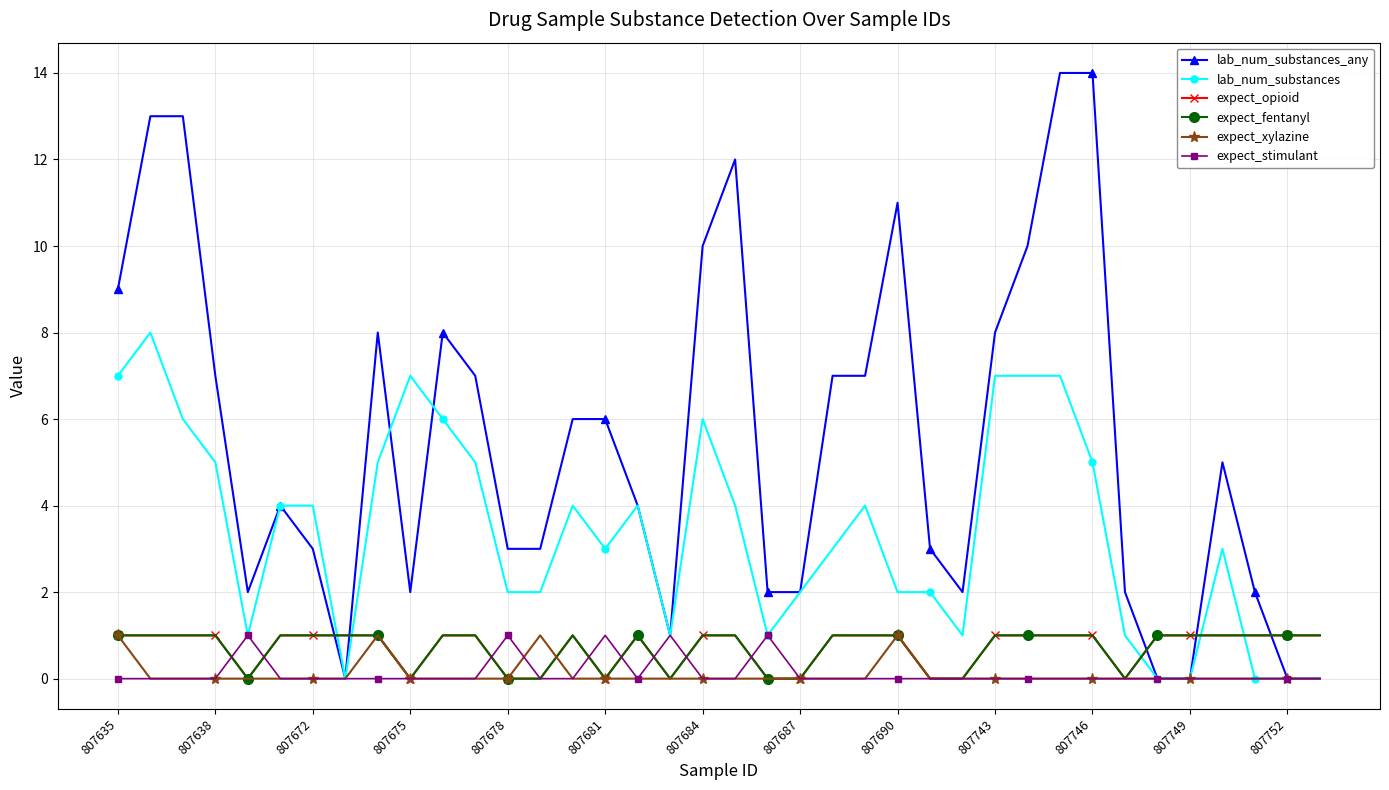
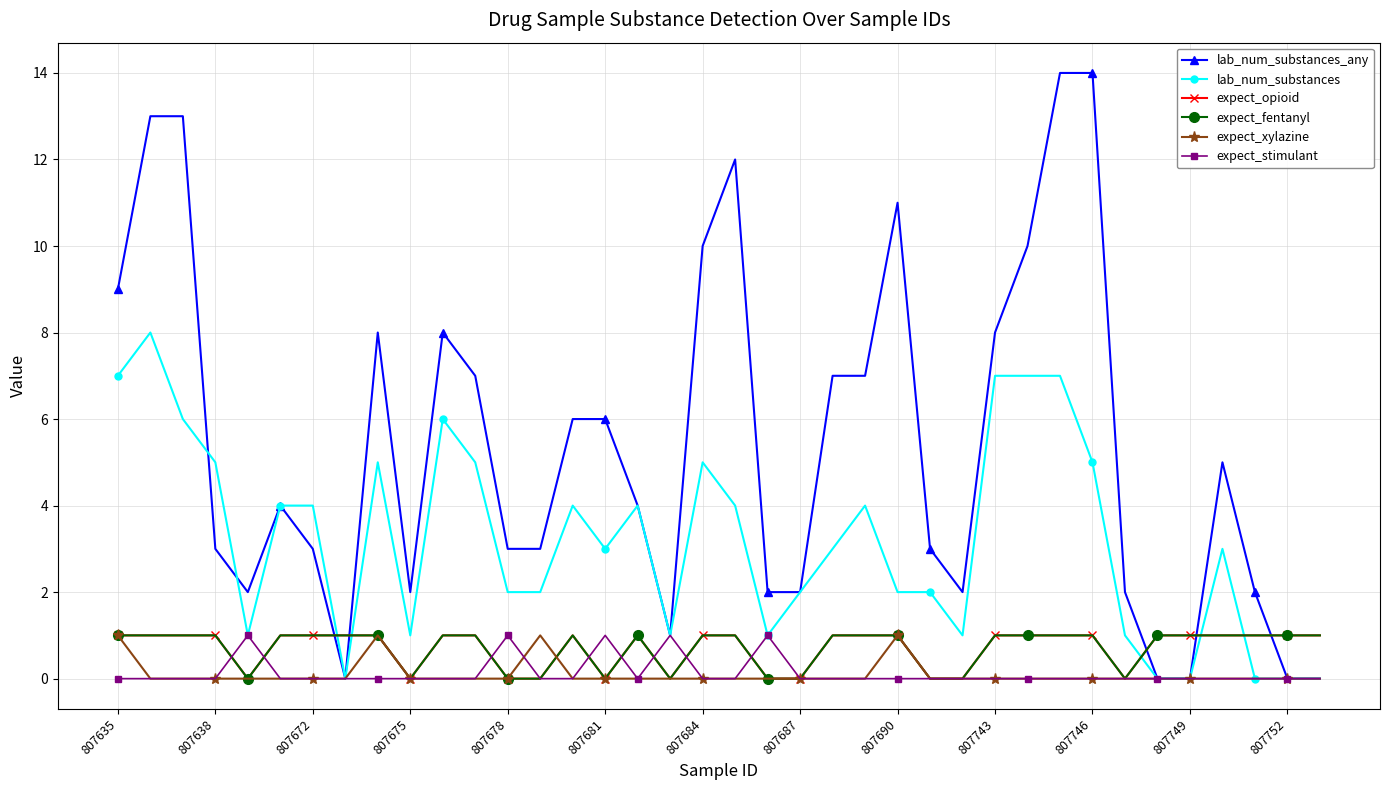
  {
    "lab_num_substances_any": {
      "807635": 9,
-     "807638": 7,
+     "807638": 3,
      "807672": 3,
      "807675": 2,
      "807678": 3,
      "807681": 6,
      "807684": 10,
      "807690": 11,
      "807743": 8,
      "807746": 14
    },
    "lab_num_substances": {
      "807635": 7,
      "807638": 5,
      "807672": 4,
-     "807675": 7,
+     "807675": 1,
      "807678": 2,
      "807681": 3,
-     "807684": 6,
+     "807684": 5,
      "807690": 2,
      "807743": 7,
      "807746": 5
    },
    "expect_fentanyl": {
      "807638": 1,
      "807672": 1,
      "807684": 1,
      "807743": 1,
      "807746": 1,
      "807749": 1,
      "807752": 1
    },
    "expect_stimulant": {
      "807635": 0,
      "807678": 1,
      "807681": 1,
      "807690": 0
    }
  }
